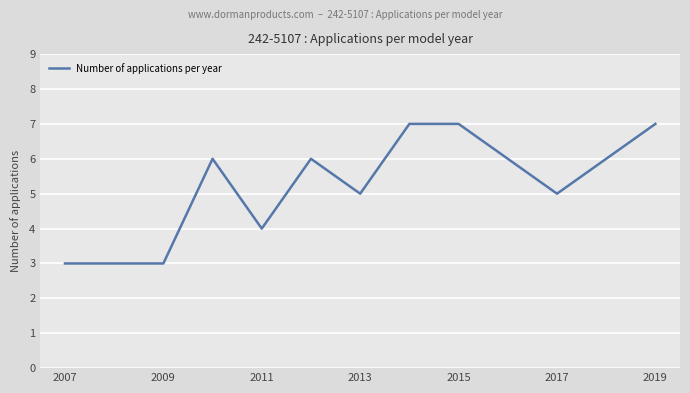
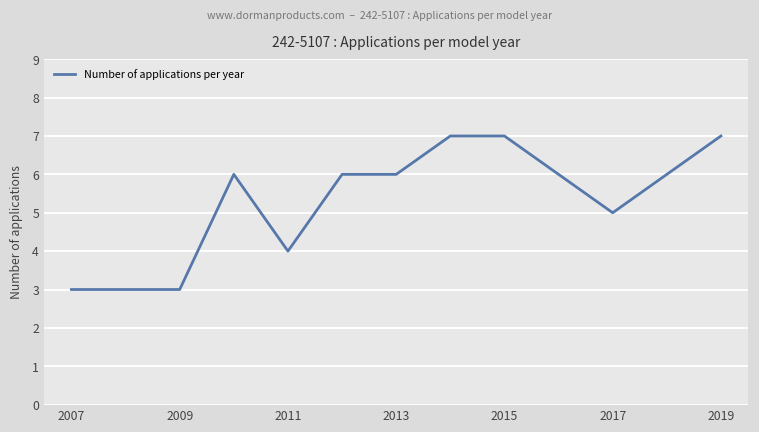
  {
    "2007": 3,
    "2009": 3,
    "2011": 4,
-   "2013": 5,
+   "2013": 6,
    "2015": 7,
    "2017": 5,
    "2019": 7
  }
